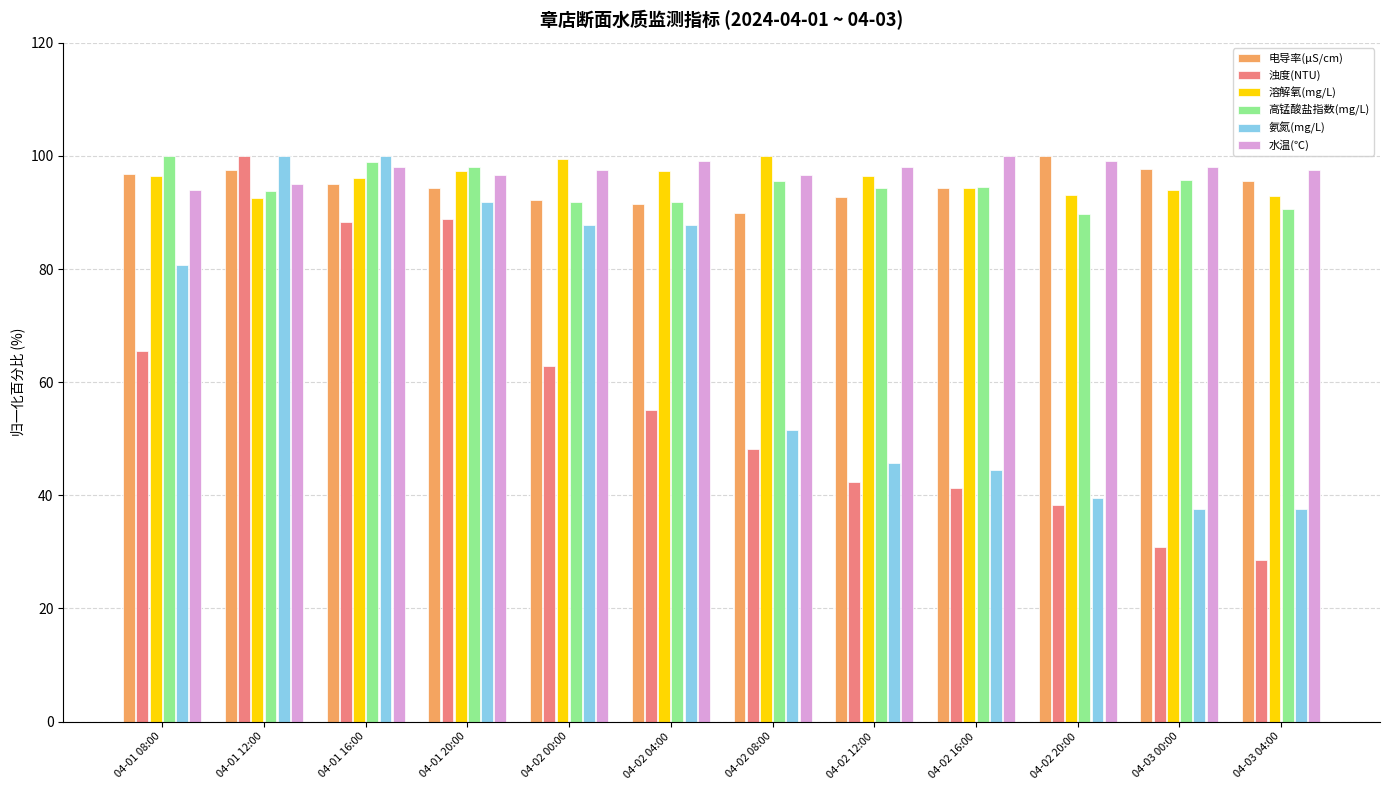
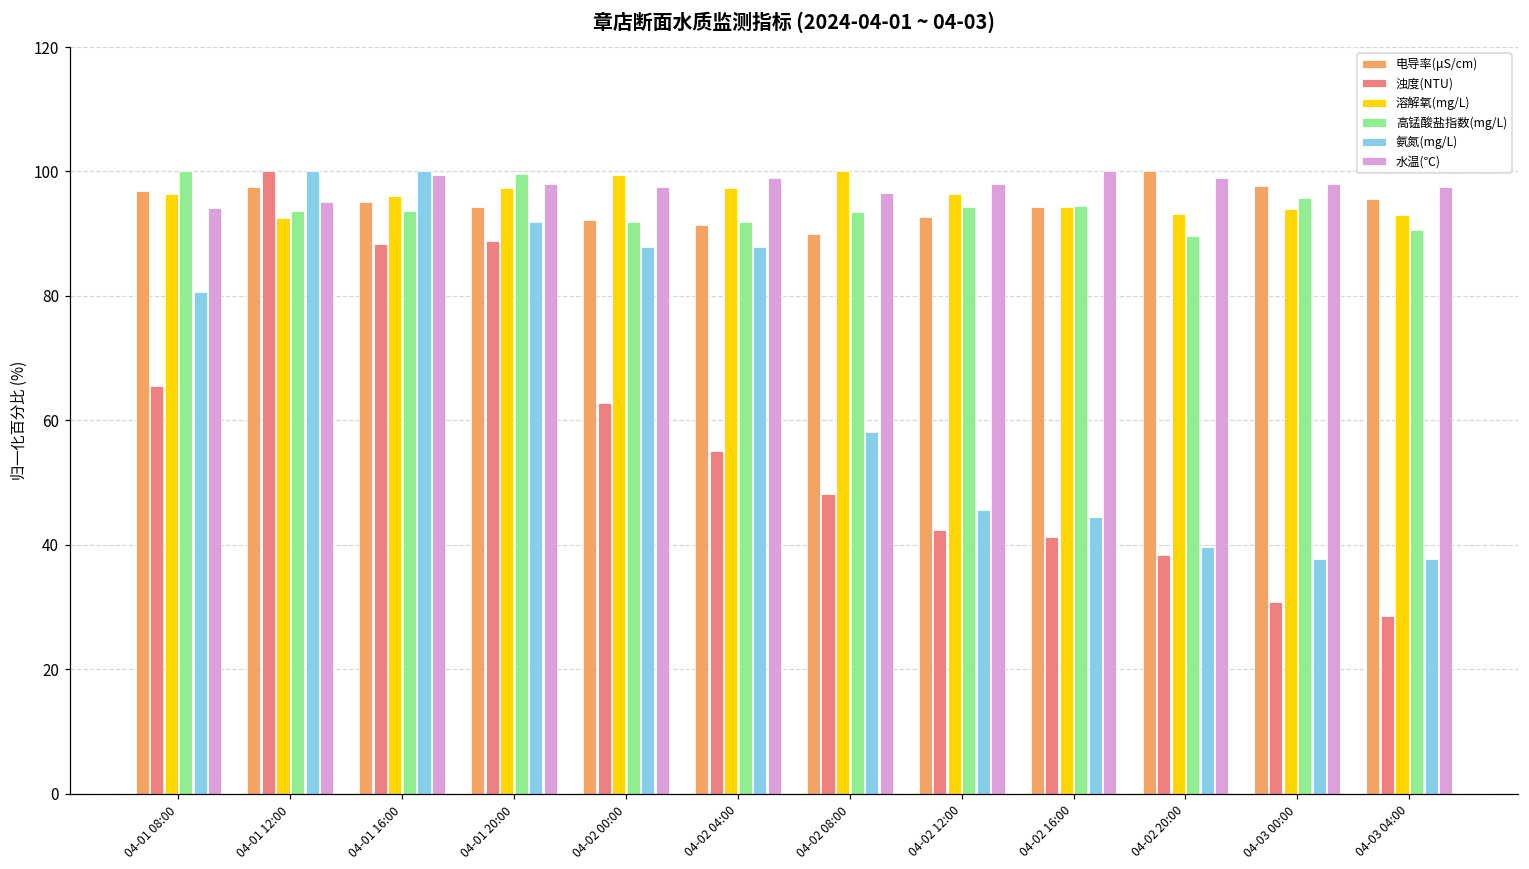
  {
    "溶解氧(mg/L)": {
      "04-01 08:00": 96,
      "04-01 12:00": 93,
      "04-01 16:00": 96,
      "04-01 20:00": 97,
      "04-02 00:00": 99,
      "04-02 04:00": 97,
      "04-02 08:00": 100,
      "04-02 12:00": 96,
      "04-02 16:00": 94,
      "04-02 20:00": 93,
      "04-03 00:00": 94,
      "04-03 04:00": 93
    },
    "高锰酸盐指数(mg/L)": {
      "04-01 08:00": 100,
      "04-01 12:00": 94,
-     "04-01 16:00": 99,
-     "04-01 20:00": 98,
+     "04-01 16:00": 94,
+     "04-01 20:00": 100,
      "04-02 00:00": 92,
      "04-02 04:00": 92,
-     "04-02 08:00": 96,
+     "04-02 08:00": 94,
      "04-02 12:00": 94,
      "04-02 16:00": 95,
      "04-02 20:00": 90,
      "04-03 00:00": 96,
      "04-03 04:00": 91
    },
    "氨氮(mg/L)": {
      "04-01 08:00": 81,
      "04-01 12:00": 100,
      "04-01 16:00": 100,
      "04-01 20:00": 92,
      "04-02 00:00": 88,
      "04-02 04:00": 88,
-     "04-02 08:00": 52,
+     "04-02 08:00": 58,
      "04-02 12:00": 46,
      "04-02 16:00": 45,
      "04-02 20:00": 40,
      "04-03 00:00": 38,
      "04-03 04:00": 38
    },
    "水温(℃)": {
      "04-01 08:00": 94,
      "04-01 12:00": 95,
-     "04-01 16:00": 98,
-     "04-01 20:00": 97,
+     "04-01 16:00": 100,
+     "04-01 20:00": 98,
      "04-02 00:00": 98,
      "04-02 04:00": 99,
      "04-02 08:00": 97,
      "04-02 12:00": 98,
      "04-02 16:00": 100,
      "04-02 20:00": 99,
      "04-03 00:00": 98,
      "04-03 04:00": 98
    }
  }
